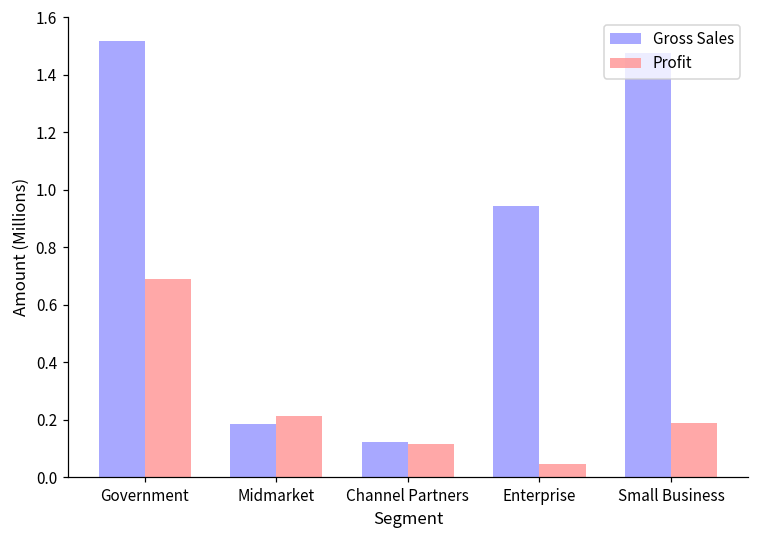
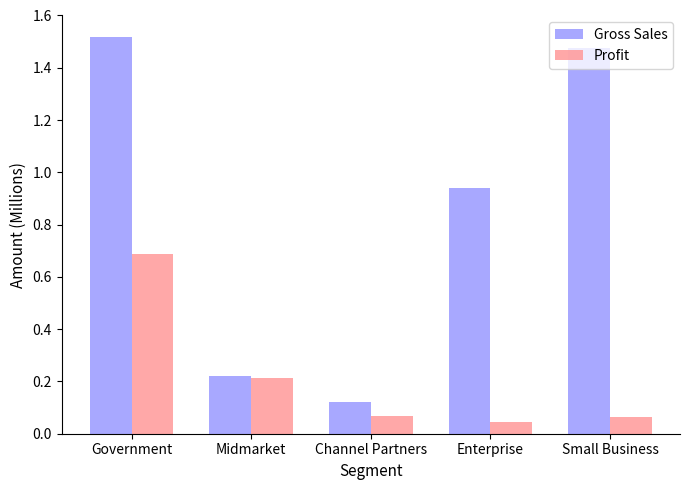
  {
    "Gross Sales": {
      "Government": 1.52,
-     "Midmarket": 0.18,
+     "Midmarket": 0.22,
      "Channel Partners": 0.12,
      "Enterprise": 0.94
    },
    "Profit": {
      "Government": 0.69,
      "Midmarket": 0.21,
-     "Channel Partners": 0.12,
+     "Channel Partners": 0.07,
      "Enterprise": 0.05,
-     "Small Business": 0.19
+     "Small Business": 0.07
    }
  }
